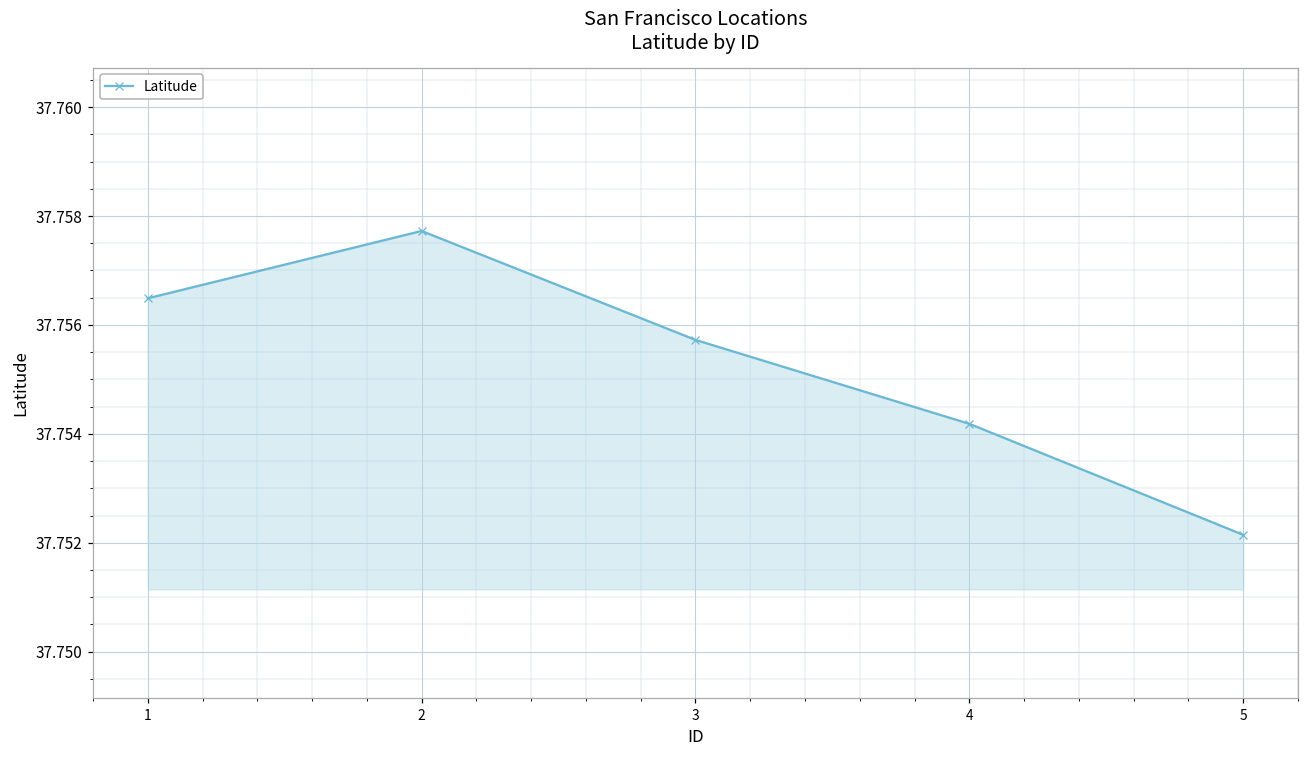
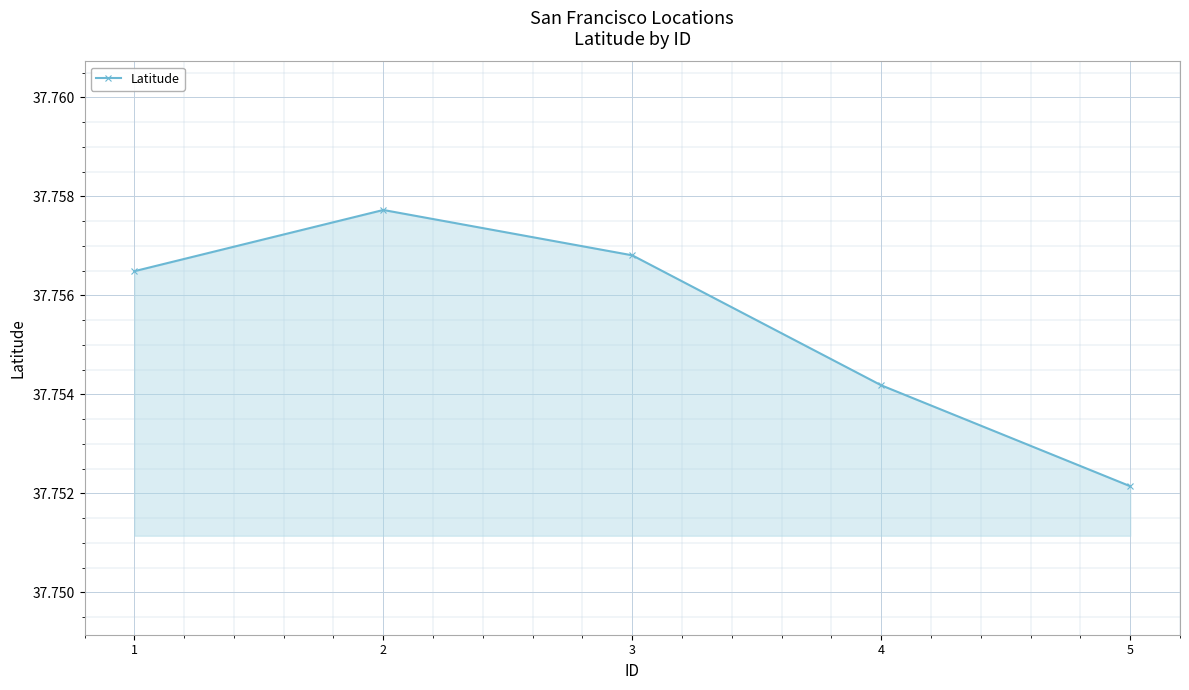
  {
    "1": 37.7565,
    "2": 37.7577,
-   "3": 37.7557,
+   "3": 37.7568,
    "4": 37.7542,
    "5": 37.7521
  }
